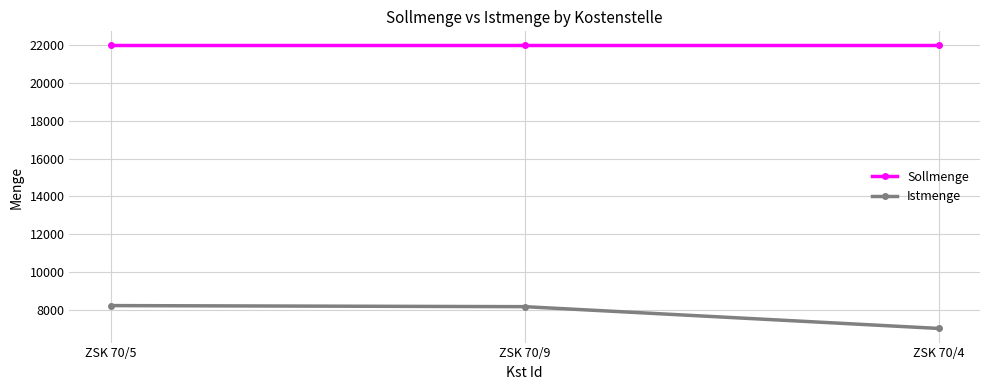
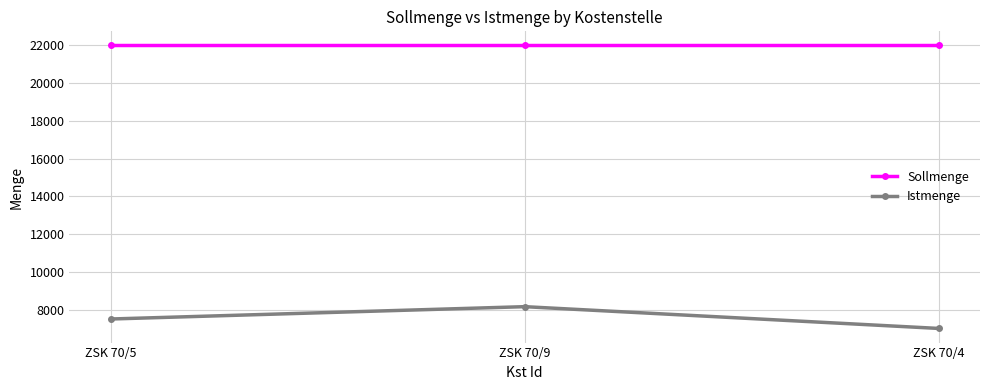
  {
    "Sollmenge": {
      "ZSK 70/5": 22000,
      "ZSK 70/9": 22000,
      "ZSK 70/4": 22000
    },
    "Istmenge": {
-     "ZSK 70/5": 8200,
+     "ZSK 70/5": 7500,
      "ZSK 70/9": 8200,
      "ZSK 70/4": 7000
    }
  }
